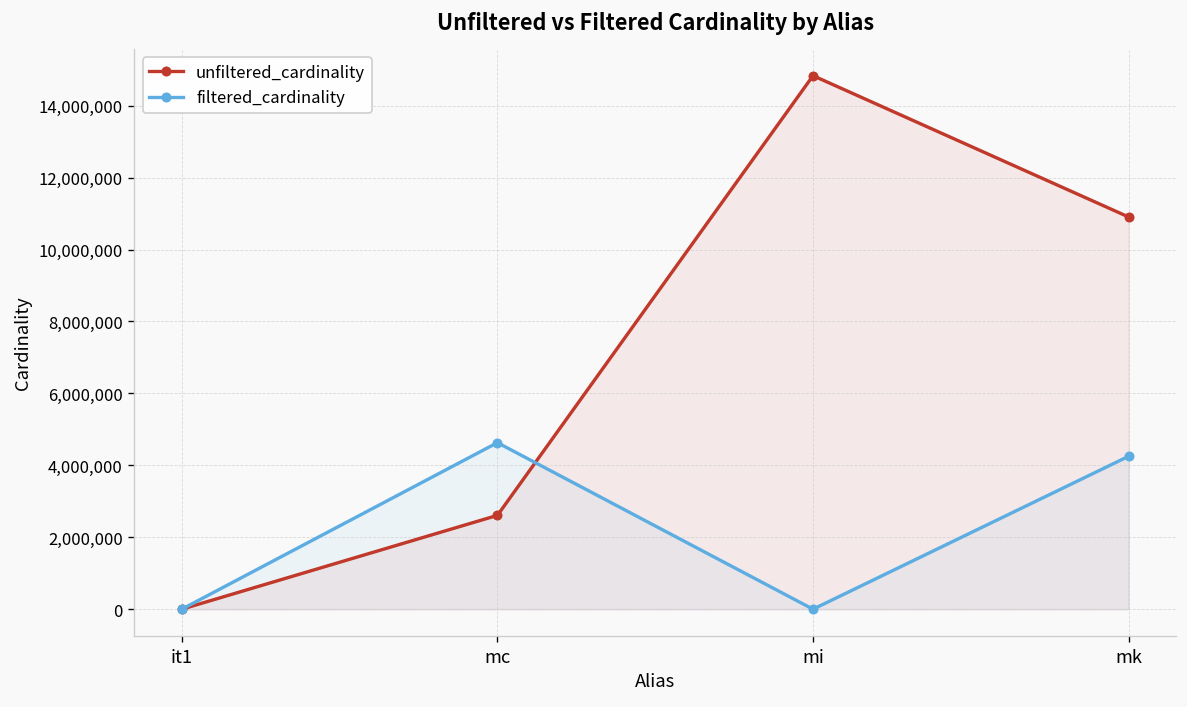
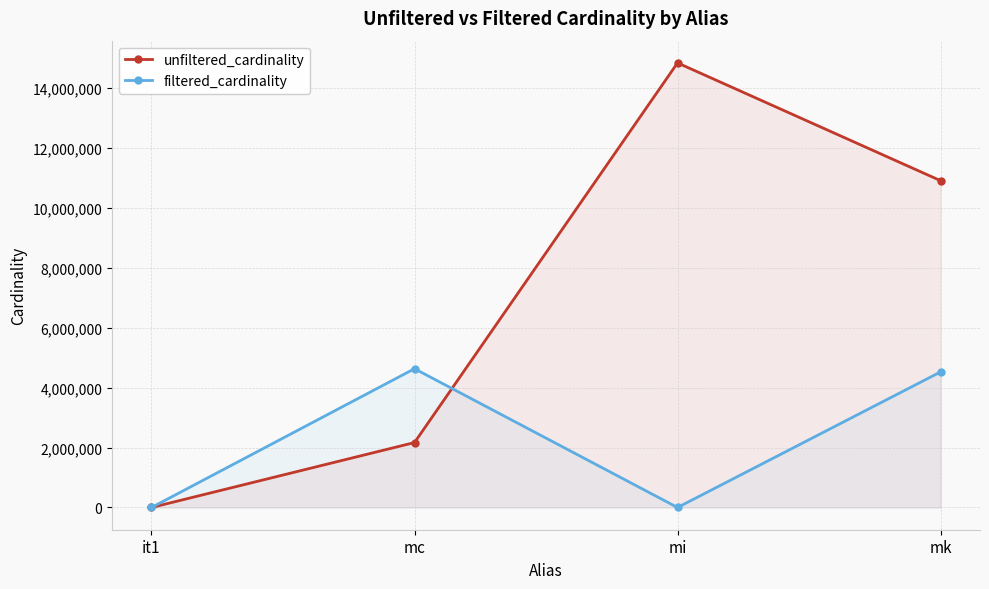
  {
    "unfiltered_cardinality": {
-     "mc": "2,600,000",
+     "mc": "2,200,000",
      "mi": "14,800,000",
      "mk": "10,900,000"
    },
    "filtered_cardinality": {
      "mc": "4,600,000",
      "mi": "0",
-     "mk": "4,300,000"
+     "mk": "4,500,000"
    }
  }
